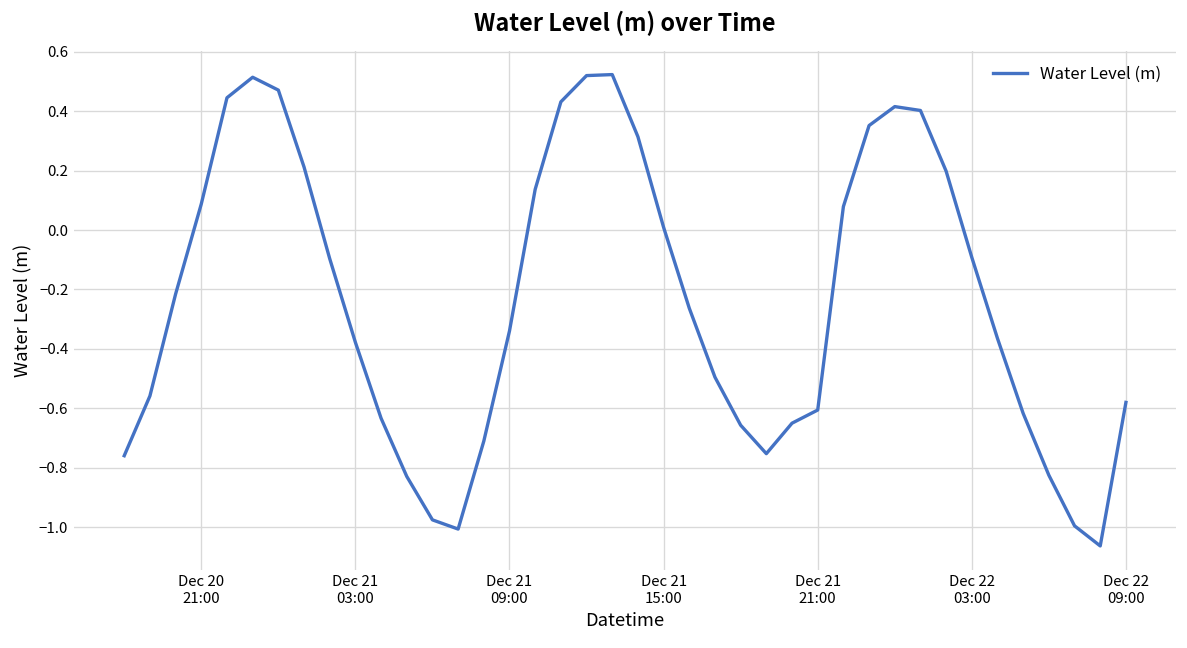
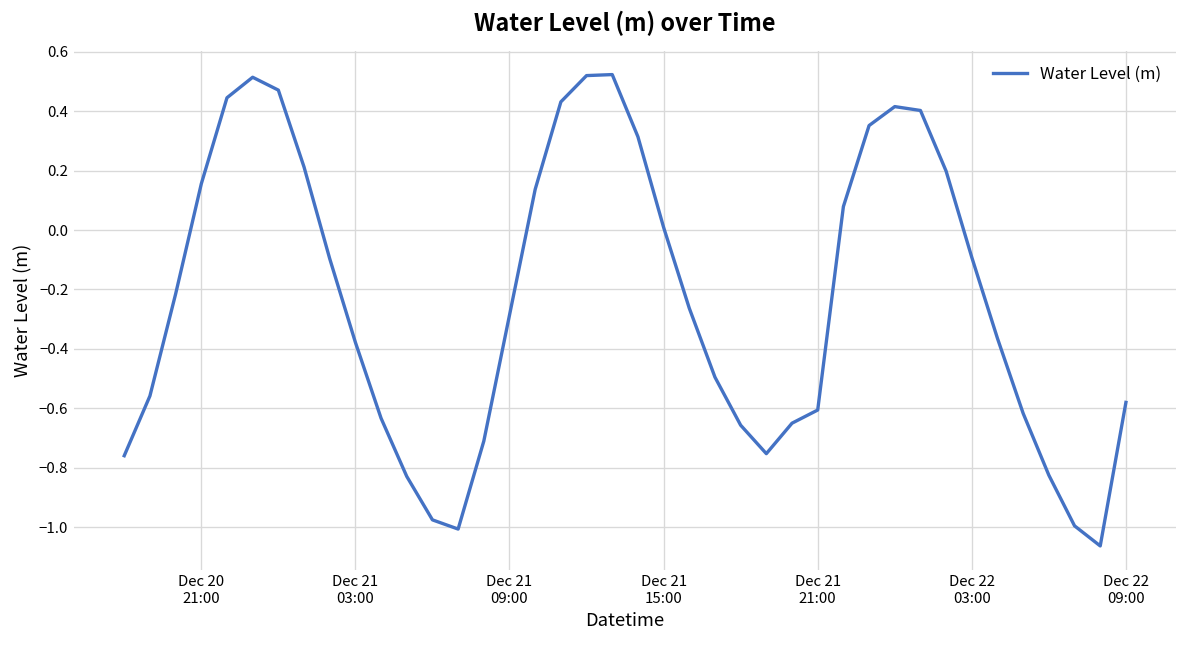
  {
-   "Dec 20 21:00": 0.09,
+   "Dec 20 21:00": 0.16,
    "Dec 21 03:00": -0.38,
-   "Dec 21 09:00": -0.34,
+   "Dec 21 09:00": -0.29,
    "Dec 21 15:00": 0.01,
    "Dec 21 21:00": -0.61,
    "Dec 22 03:00": -0.09,
    "Dec 22 09:00": -0.58
  }
